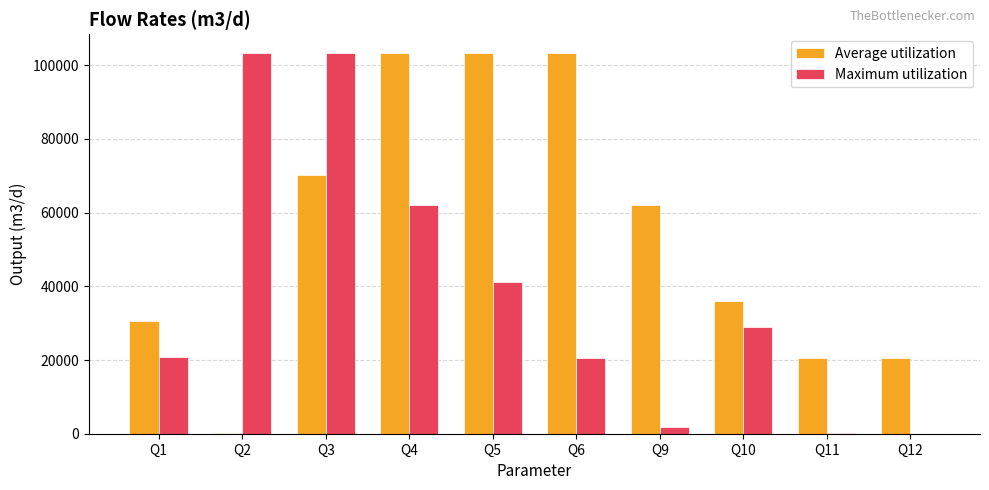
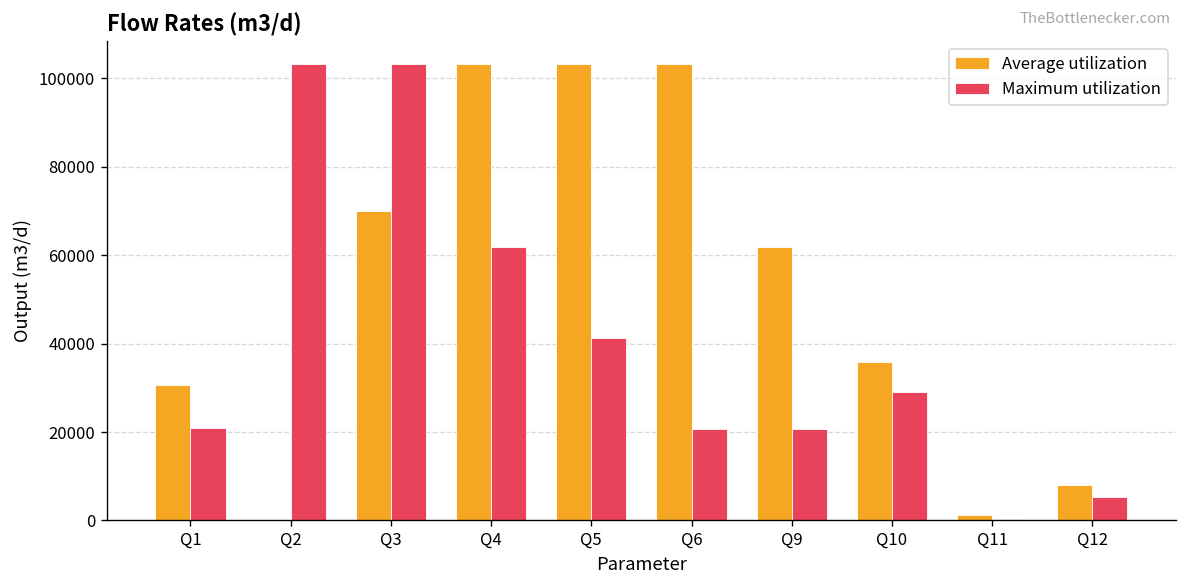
  {
    "Average utilization": {
      "Q1": 31000,
      "Q3": 70000,
      "Q4": 103000,
      "Q5": 103000,
      "Q6": 103000,
      "Q9": 62000,
      "Q10": 36000,
-     "Q11": 21000,
-     "Q12": 21000
+     "Q11": 1000,
+     "Q12": 8000
    },
    "Maximum utilization": {
      "Q1": 21000,
      "Q2": 103000,
      "Q3": 103000,
      "Q4": 62000,
      "Q5": 41000,
      "Q6": 21000,
-     "Q9": 2000,
+     "Q9": 21000,
      "Q10": 29000,
-     "Q12": 0
+     "Q12": 5000
    }
  }
